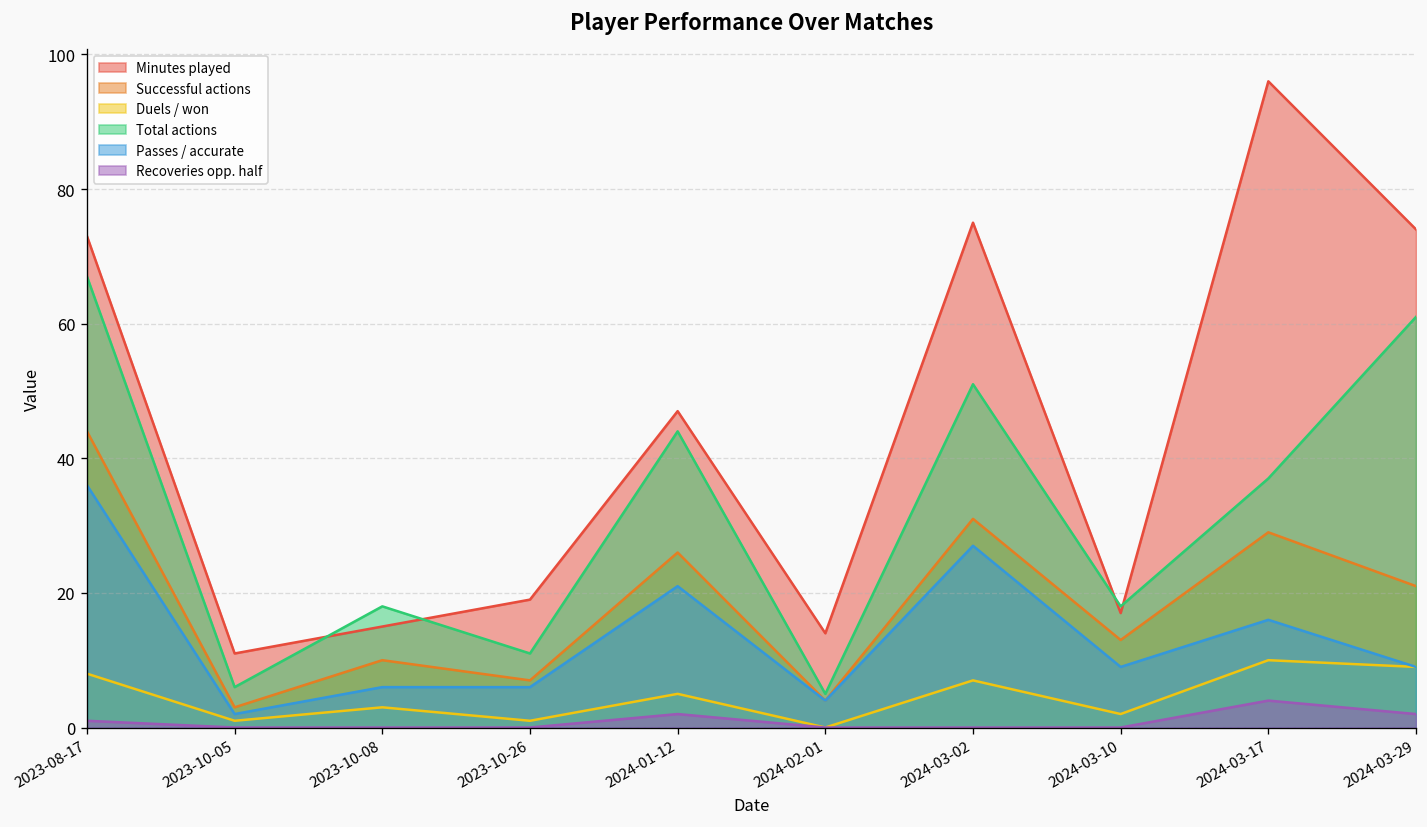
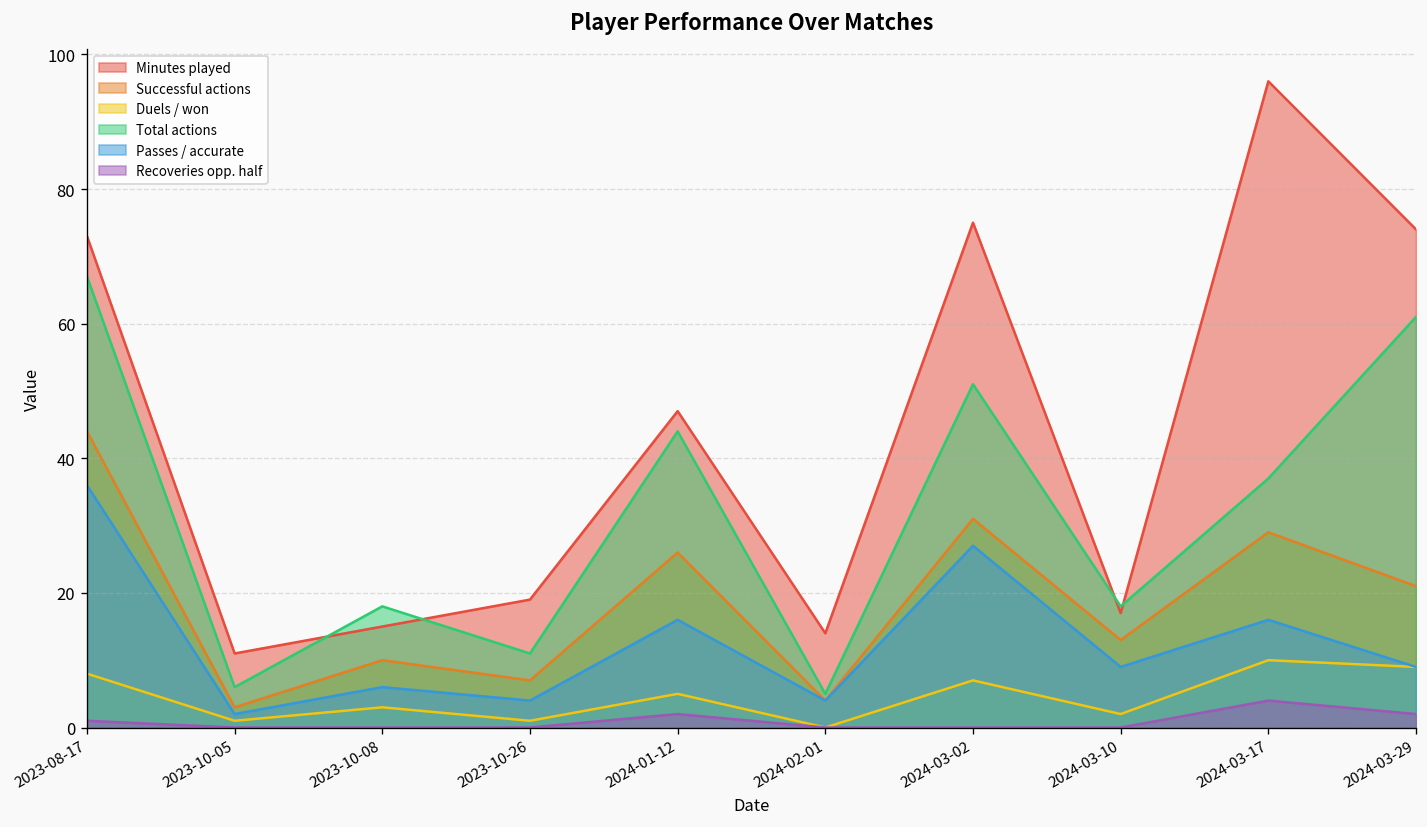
  {
    "Total actions": {
      "2023-08-17": 67,
      "2023-10-05": 6,
      "2023-10-08": 18,
      "2023-10-26": 11,
      "2024-01-12": 44,
      "2024-02-01": 5,
      "2024-03-02": 51,
      "2024-03-10": 18,
      "2024-03-17": 37,
      "2024-03-29": 61
    },
    "Passes / accurate": {
      "2023-08-17": 36,
      "2023-10-05": 2,
      "2023-10-08": 6,
-     "2023-10-26": 6,
-     "2024-01-12": 21,
+     "2023-10-26": 4,
+     "2024-01-12": 16,
      "2024-03-02": 27,
      "2024-03-10": 9,
      "2024-03-17": 16
    },
    "Recoveries opp. half": {
      "2023-08-17": 1,
      "2023-10-05": 0,
      "2023-10-08": 0,
      "2023-10-26": 0,
      "2024-01-12": 2,
      "2024-03-02": 0,
      "2024-03-10": 0,
      "2024-03-17": 4,
      "2024-03-29": 2
    }
  }
